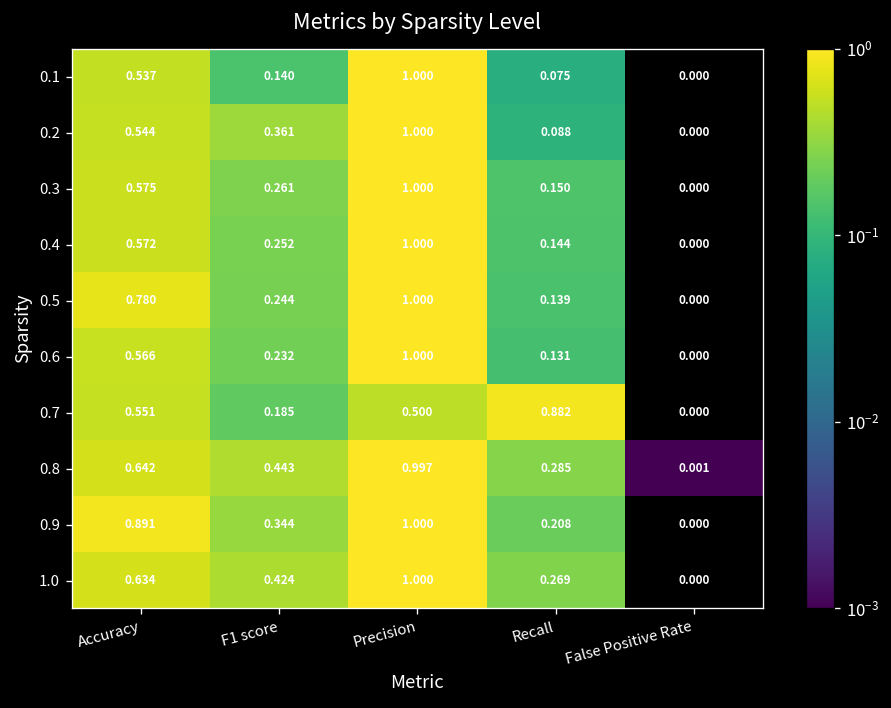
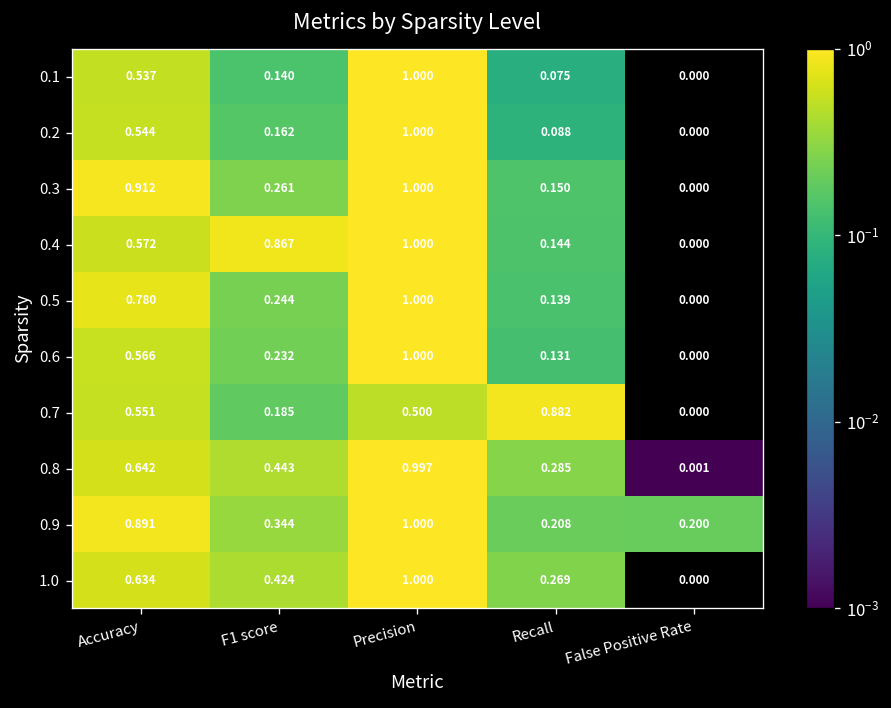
  {
    "0.1": {
      "Accuracy": 0.537,
      "F1 score": 0.140,
      "Precision": 1.000,
      "Recall": 0.075,
      "False Positive Rate": 0.000
    },
    "0.2": {
      "Accuracy": 0.544,
-     "F1 score": 0.361,
+     "F1 score": 0.162,
      "Precision": 1.000,
      "Recall": 0.088,
      "False Positive Rate": 0.000
    },
    "0.3": {
-     "Accuracy": 0.575,
+     "Accuracy": 0.912,
      "F1 score": 0.261,
      "Precision": 1.000,
      "Recall": 0.150,
      "False Positive Rate": 0.000
    },
    "0.4": {
      "Accuracy": 0.572,
-     "F1 score": 0.252,
+     "F1 score": 0.867,
      "Precision": 1.000,
      "Recall": 0.144,
      "False Positive Rate": 0.000
    },
    "0.5": {
      "Accuracy": 0.780,
      "F1 score": 0.244,
      "Precision": 1.000,
      "Recall": 0.139,
      "False Positive Rate": 0.000
    },
    "0.6": {
      "Accuracy": 0.566,
      "F1 score": 0.232,
      "Precision": 1.000,
      "Recall": 0.131,
      "False Positive Rate": 0.000
    },
    "0.7": {
      "Accuracy": 0.551,
      "F1 score": 0.185,
      "Precision": 0.500,
      "Recall": 0.882,
      "False Positive Rate": 0.000
    },
    "0.8": {
      "Accuracy": 0.642,
      "F1 score": 0.443,
      "Precision": 0.997,
      "Recall": 0.285,
      "False Positive Rate": 0.001
    },
    "0.9": {
      "Accuracy": 0.891,
      "F1 score": 0.344,
      "Precision": 1.000,
      "Recall": 0.208,
-     "False Positive Rate": 0.000
+     "False Positive Rate": 0.200
    },
    "1.0": {
      "Accuracy": 0.634,
      "F1 score": 0.424,
      "Precision": 1.000,
      "Recall": 0.269,
      "False Positive Rate": 0.000
    }
  }
